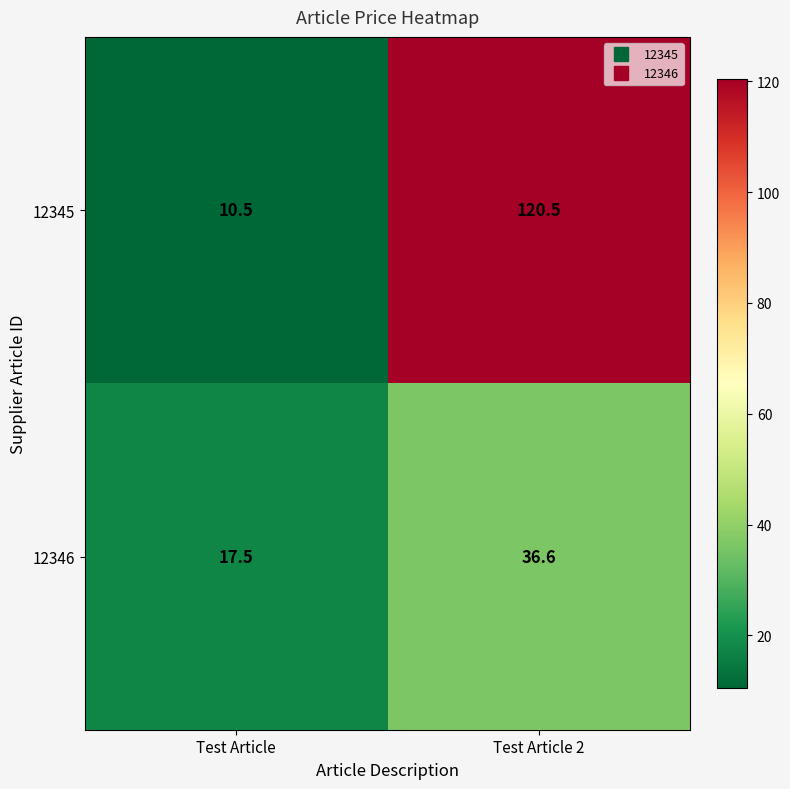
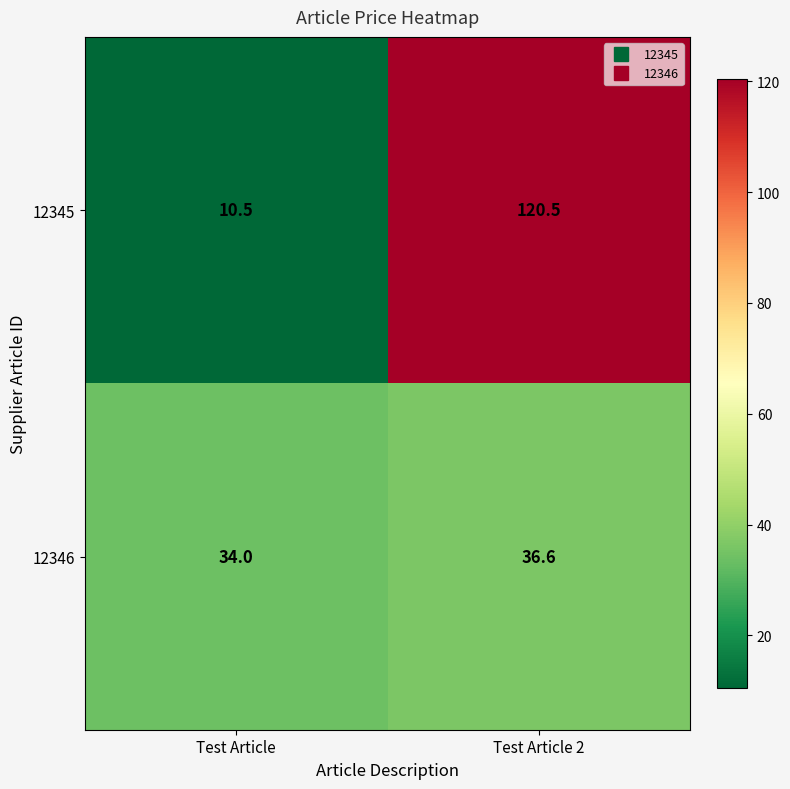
  {
    "12345": {
      "Test Article": 10.5,
      "Test Article 2": 120.5
    },
    "12346": {
-     "Test Article": 17.5,
+     "Test Article": 34.0,
      "Test Article 2": 36.6
    }
  }
